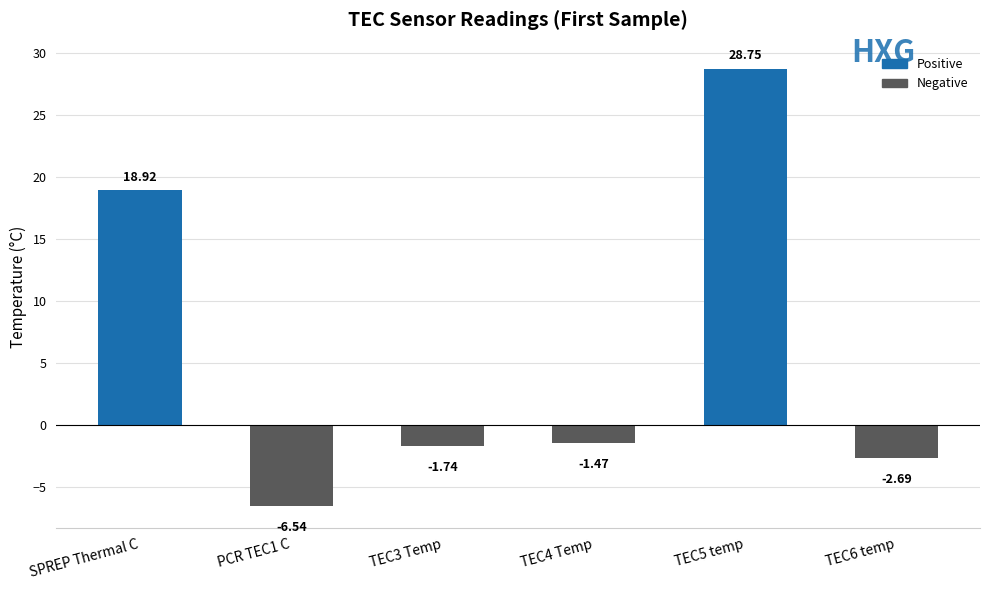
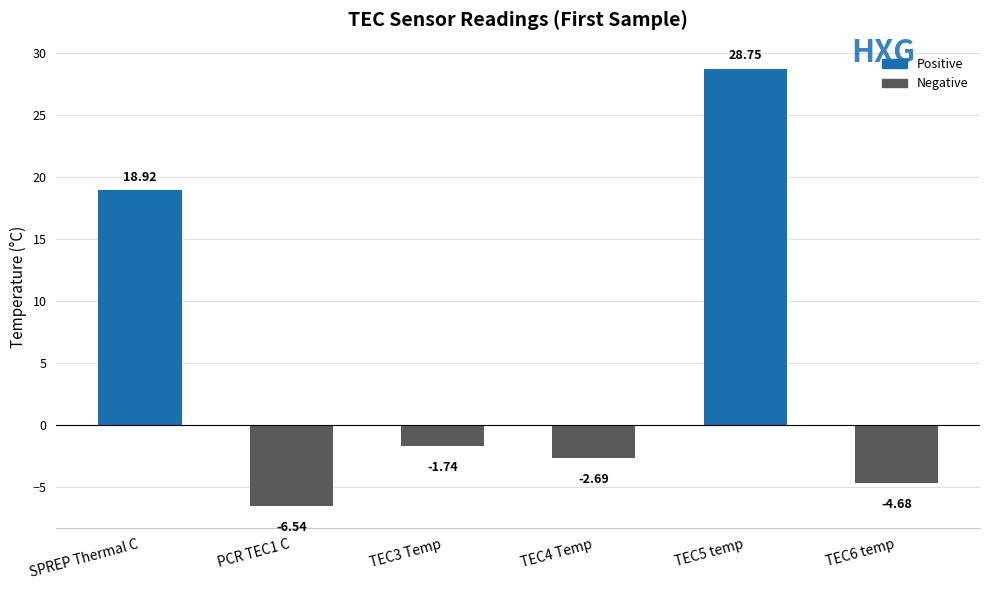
  {
    "SPREP Thermal C": 18.92,
    "PCR TEC1 C": -6.54,
    "TEC3 Temp": -1.74,
-   "TEC4 Temp": -1.47,
+   "TEC4 Temp": -2.69,
    "TEC5 temp": 28.75,
-   "TEC6 temp": -2.69
+   "TEC6 temp": -4.68
  }
